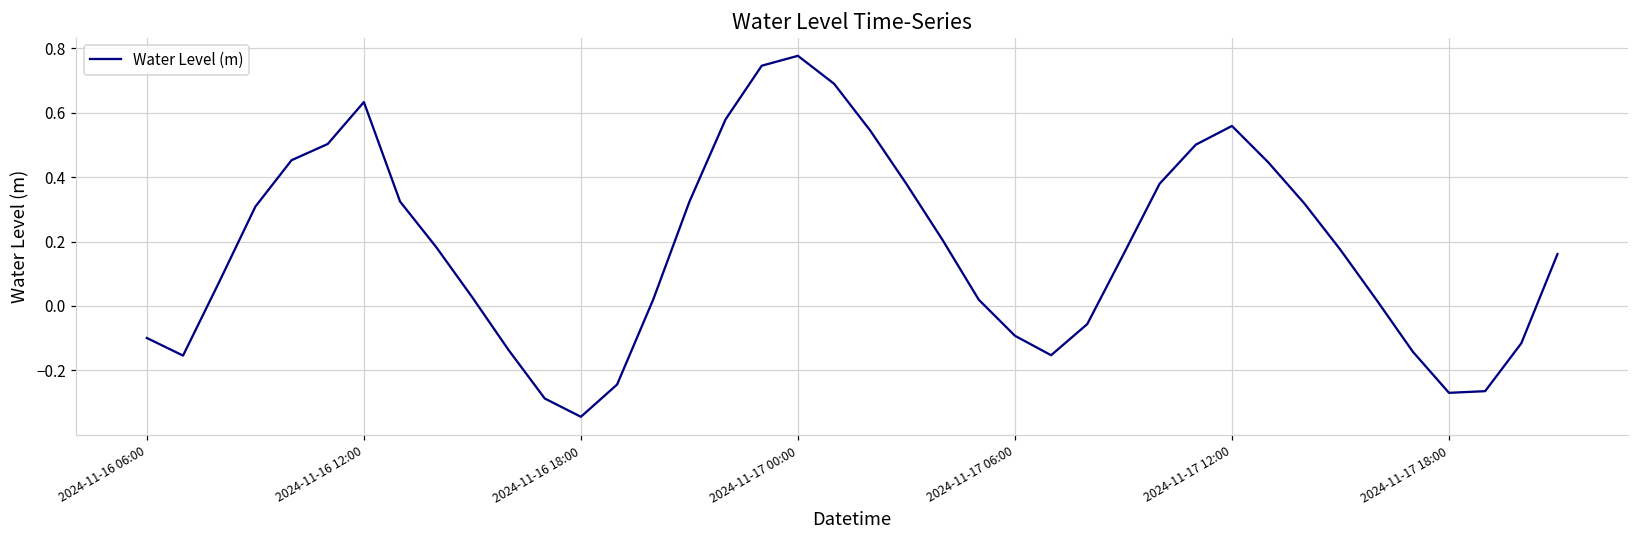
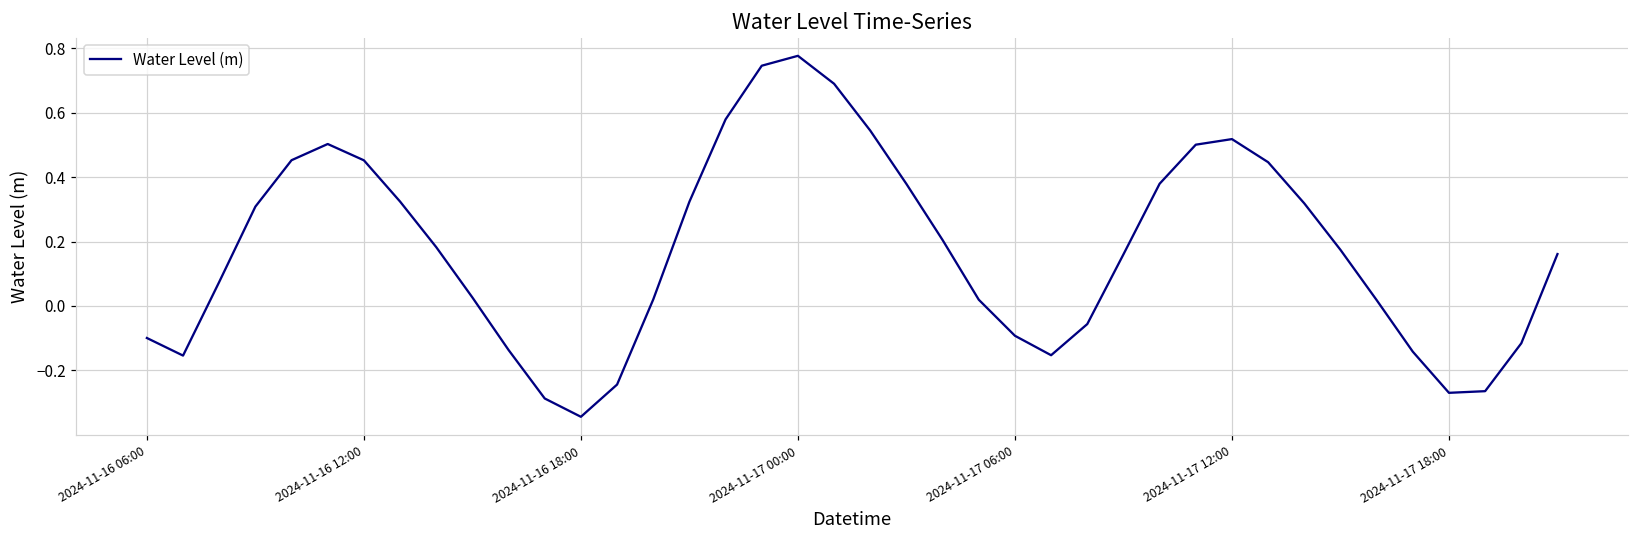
  {
    "2024-11-16 06:00": -0.10,
-   "2024-11-16 12:00": 0.63,
+   "2024-11-16 12:00": 0.45,
    "2024-11-16 18:00": -0.34,
    "2024-11-17 00:00": 0.78,
    "2024-11-17 06:00": -0.09,
-   "2024-11-17 12:00": 0.56,
+   "2024-11-17 12:00": 0.52,
    "2024-11-17 18:00": -0.27
  }
